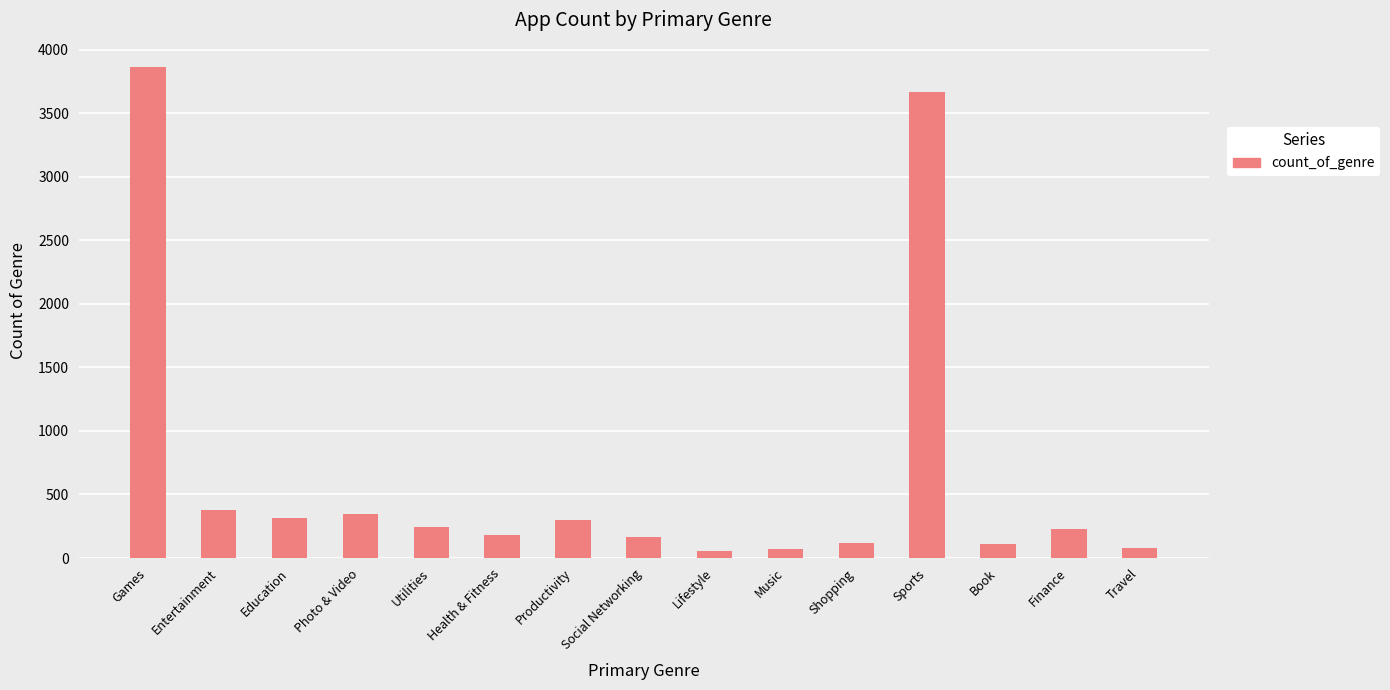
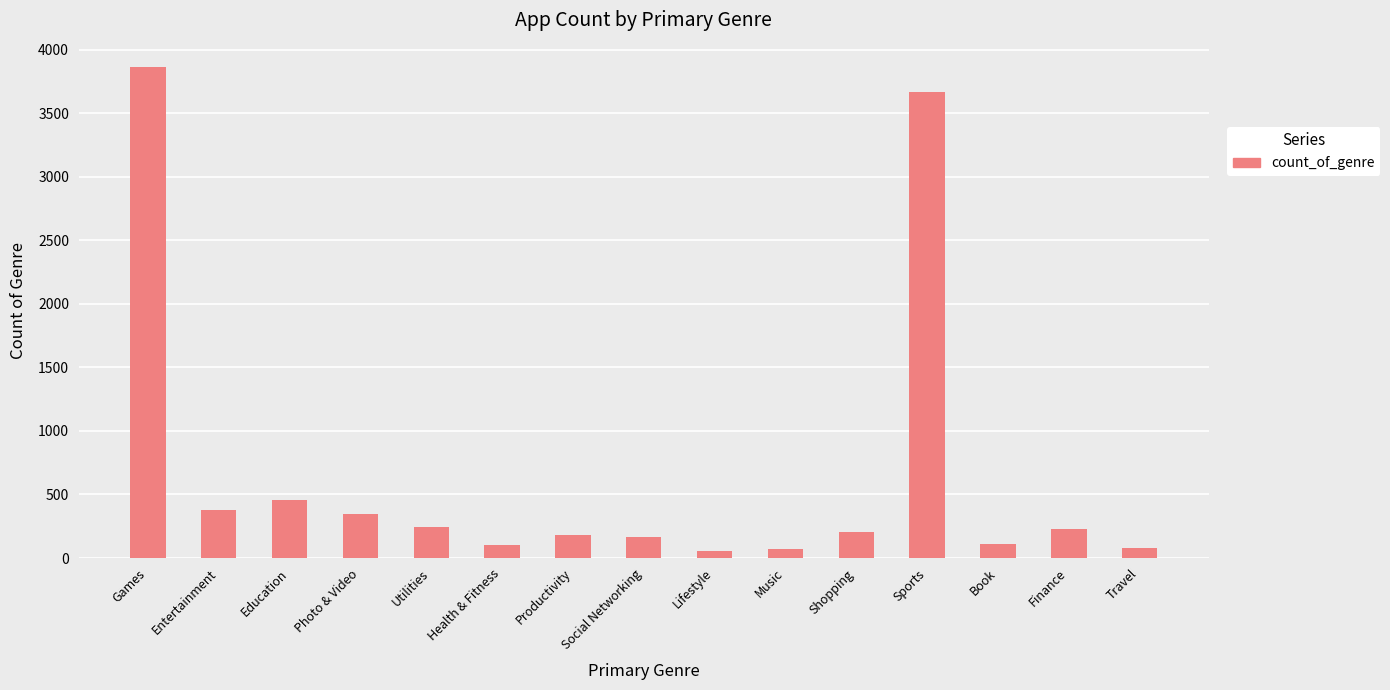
  {
    "Games": 3860,
    "Entertainment": 380,
-   "Education": 320,
+   "Education": 450,
    "Photo & Video": 350,
    "Utilities": 250,
-   "Health & Fitness": 180,
-   "Productivity": 300,
+   "Health & Fitness": 100,
+   "Productivity": 180,
    "Social Networking": 170,
    "Lifestyle": 60,
    "Music": 70,
-   "Shopping": 120,
+   "Shopping": 200,
    "Sports": 3670,
    "Book": 110,
    "Finance": 230,
    "Travel": 80
  }
